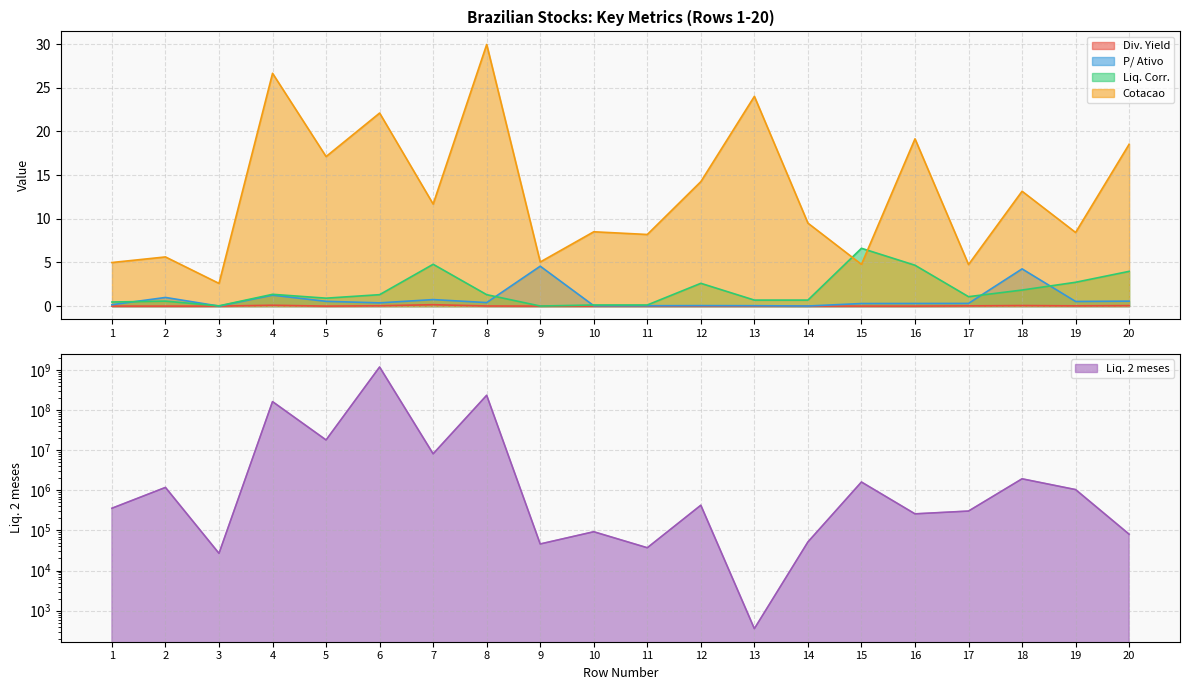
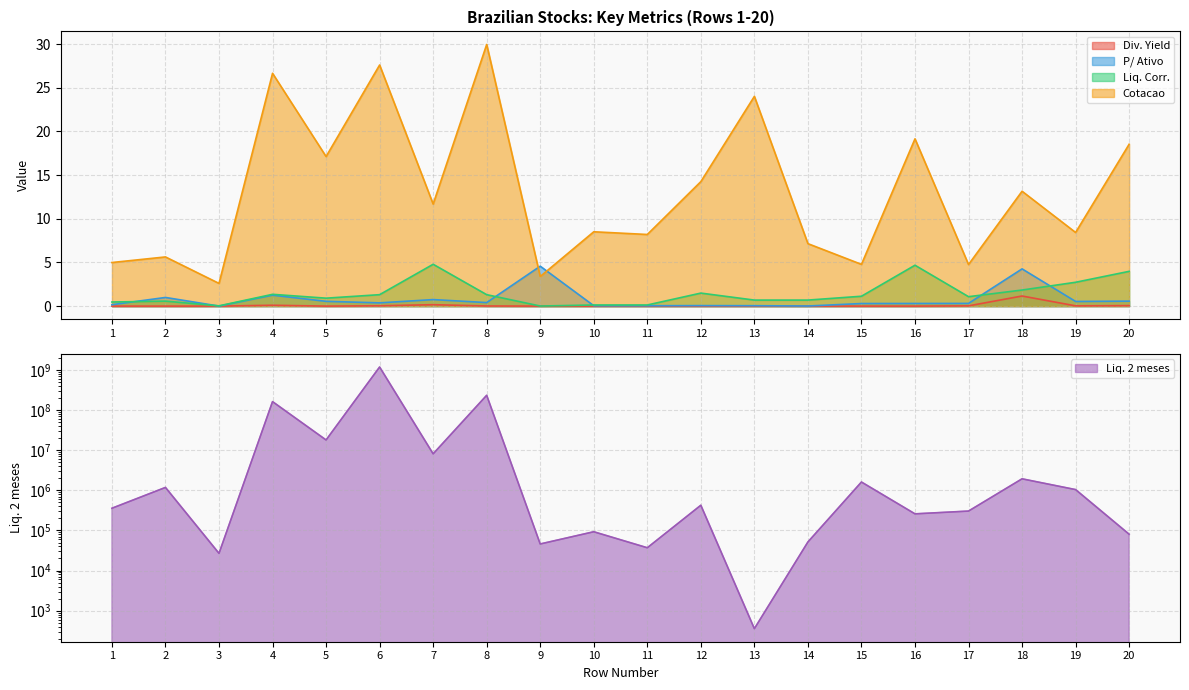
  {
    "Brazilian Stocks: Key Metrics (Rows 1-20)": {
      "Div. Yield": {
        "2": 0,
        "4": 0,
        "5": 0,
        "6": 0,
        "7": 0,
        "8": 0,
        "15": 0,
        "16": 0,
-       "18": 0,
+       "18": 1,
        "19": 0,
        "20": 0
      },
      "P/ Ativo": {
        "2": 1,
        "5": 1,
        "6": 0,
        "7": 1,
        "8": 0,
        "9": 5,
        "15": 0,
        "16": 0,
        "18": 4,
        "19": 1,
        "20": 1
      },
      "Liq. Corr.": {
        "1": 0,
        "2": 1,
        "5": 1,
        "6": 1,
        "7": 5,
        "8": 1,
-       "12": 3,
+       "12": 1,
        "13": 1,
        "14": 1,
-       "15": 7,
+       "15": 1,
        "16": 5,
        "17": 1,
        "18": 2,
        "19": 3,
        "20": 4
      },
      "Cotacao": {
        "1": 5,
        "2": 6,
        "3": 3,
        "4": 27,
        "5": 17,
-       "6": 22,
+       "6": 28,
        "7": 12,
        "8": 30,
-       "9": 5,
+       "9": 3,
        "10": 9,
        "11": 8,
        "12": 14,
        "13": 24,
-       "14": 10,
+       "14": 7,
        "15": 5,
        "16": 19,
        "17": 5,
        "18": 13,
        "19": 8,
        "20": 19
      }
    }
  }
